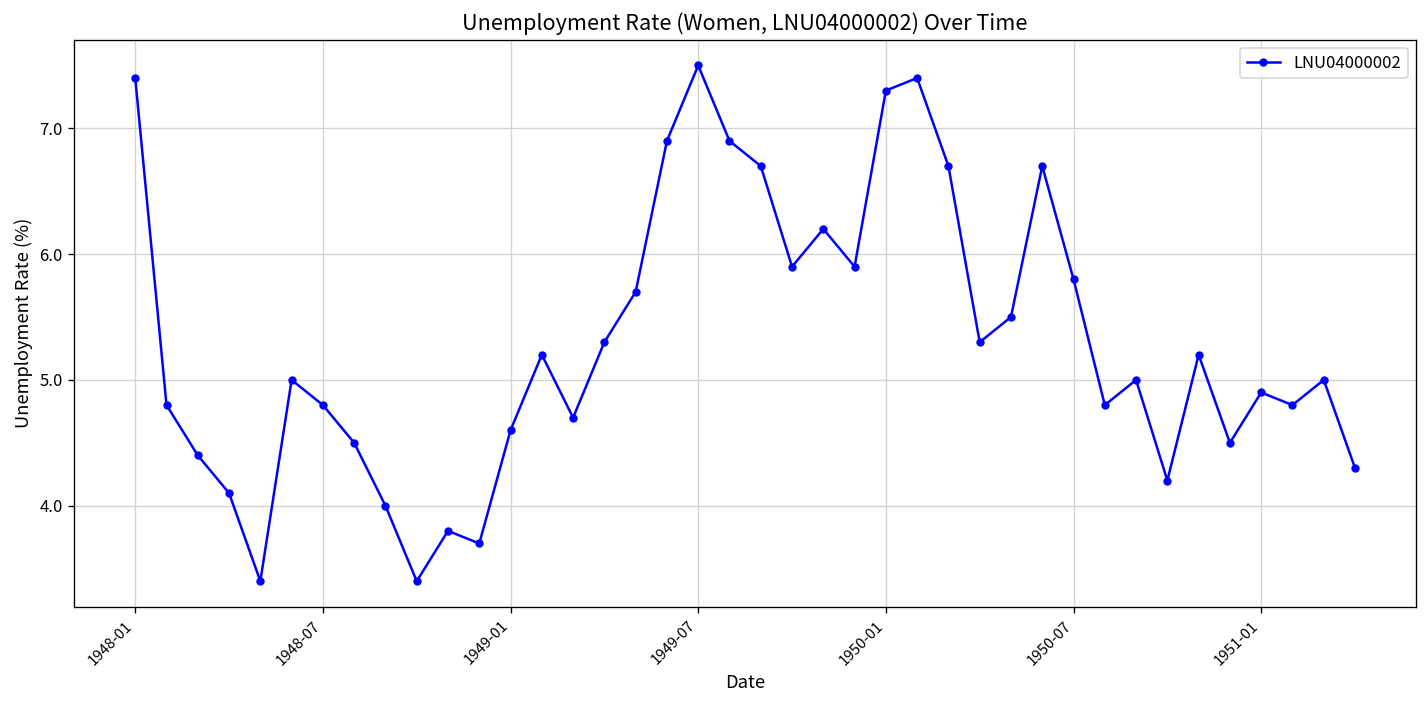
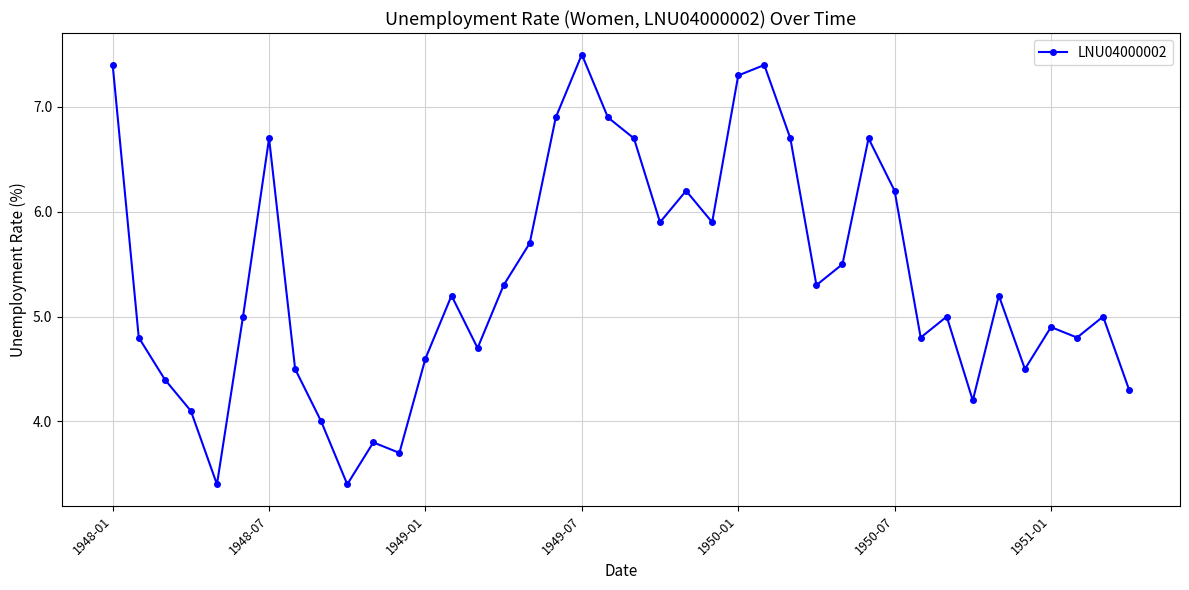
  {
    "1948-01": 7.4,
-   "1948-07": 4.8,
+   "1948-07": 6.7,
    "1949-01": 4.6,
    "1949-07": 7.5,
    "1950-01": 7.3,
-   "1950-07": 5.8,
+   "1950-07": 6.2,
    "1951-01": 4.9
  }
